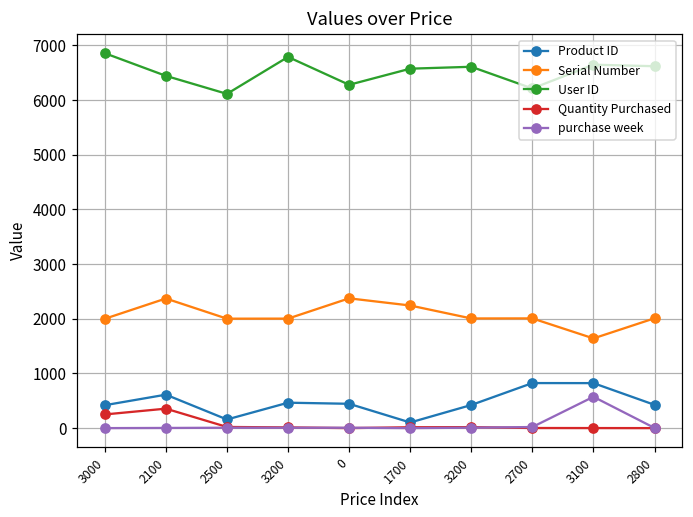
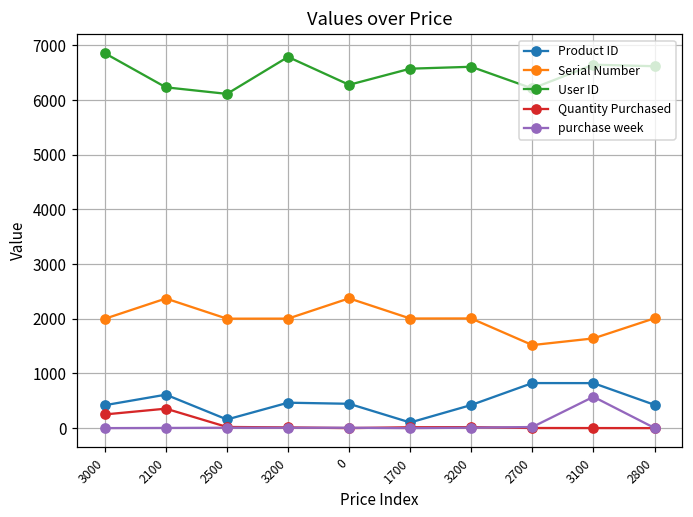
  {
    "Product ID": {
      "3000": 400,
      "2100": 600,
      "2500": 200,
      "0": 400,
      "1700": 100,
      "2700": 800,
      "3100": 800,
      "2800": 400
    },
    "Serial Number": {
      "3000": 2000,
      "2100": 2400,
      "2500": 2000,
      "0": 2400,
-     "1700": 2200,
-     "2700": 2000,
+     "1700": 2000,
+     "2700": 1500,
      "3100": 1600,
      "2800": 2000
    },
    "User ID": {
      "3000": 6900,
-     "2100": 6400,
+     "2100": 6200,
      "2500": 6100,
      "0": 6300,
      "1700": 6600
    },
    "Quantity Purchased": {
      "3000": 300,
      "2100": 400,
      "3100": 0
    },
    "purchase week": {
      "3000": 0,
      "2100": 0,
      "3100": 600
    }
  }
